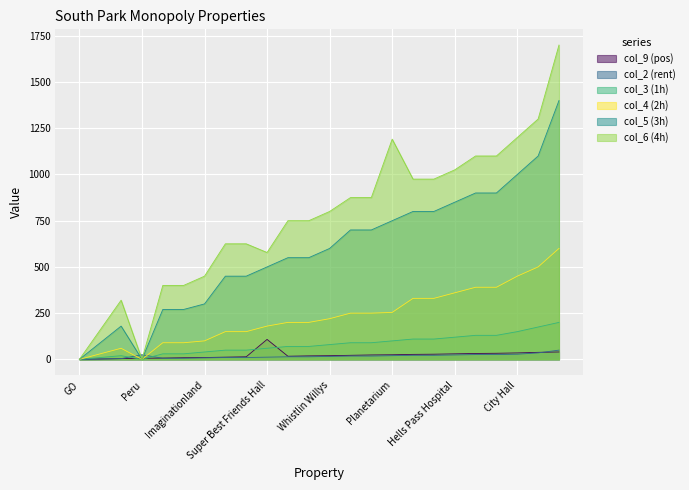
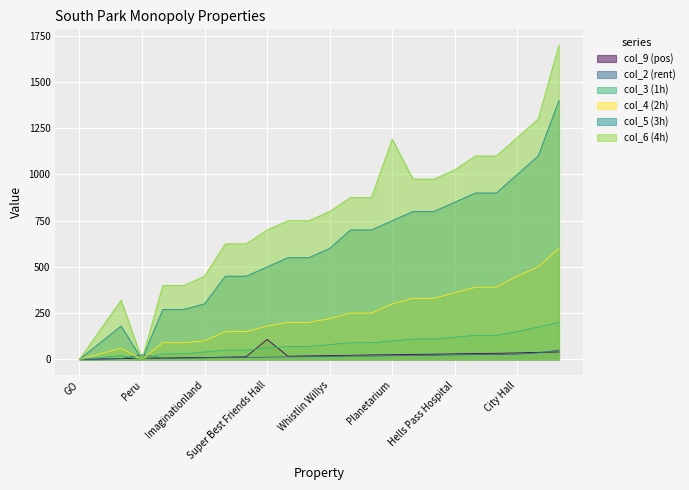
  {
    "col_9 (pos)": {
      "Super Best Friends Hall": 110
    },
    "col_4 (2h)": {
      "Imaginationland": 100,
      "Super Best Friends Hall": 180,
      "Whistlin Willys": 220,
-     "Planetarium": 250,
+     "Planetarium": 300,
      "Hells Pass Hospital": 360,
      "City Hall": 450
    },
    "col_6 (4h)": {
      "Imaginationland": 450,
-     "Super Best Friends Hall": 580,
+     "Super Best Friends Hall": 700,
      "Whistlin Willys": 800,
      "Planetarium": 1190,
      "Hells Pass Hospital": 1030,
      "City Hall": 1200
    }
  }
